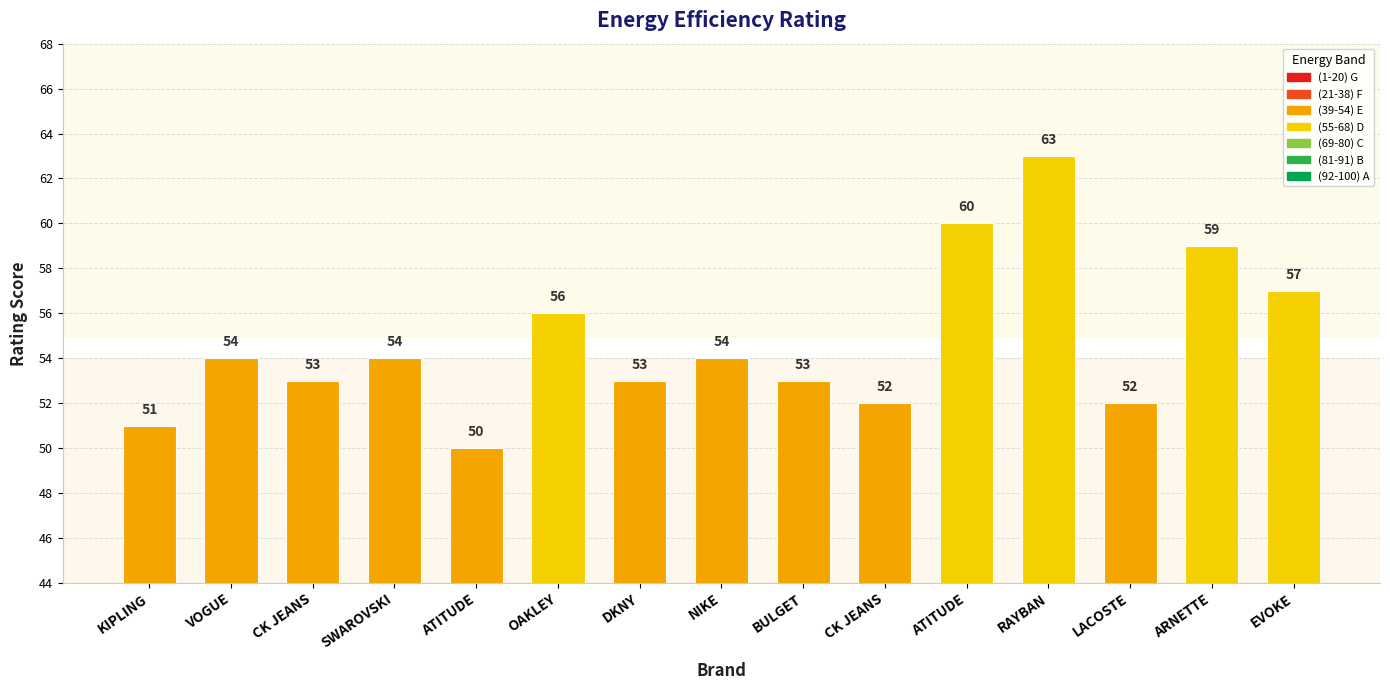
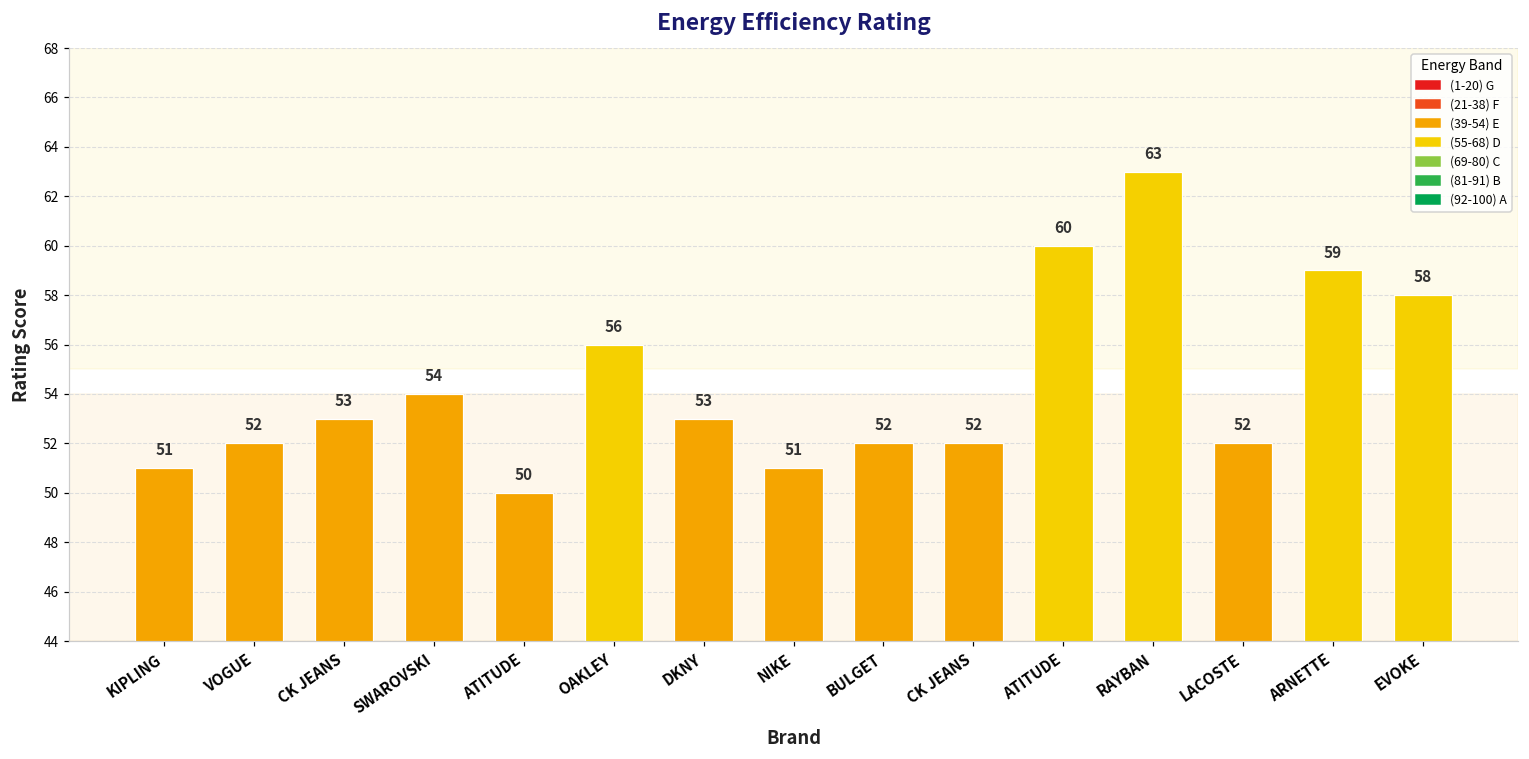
  {
    "KIPLING": 51,
-   "VOGUE": 54,
+   "VOGUE": 52,
    "SWAROVSKI": 54,
    "OAKLEY": 56,
    "DKNY": 53,
-   "NIKE": 54,
-   "BULGET": 53,
+   "NIKE": 51,
+   "BULGET": 52,
    "RAYBAN": 63,
    "LACOSTE": 52,
    "ARNETTE": 59,
-   "EVOKE": 57
+   "EVOKE": 58
  }
